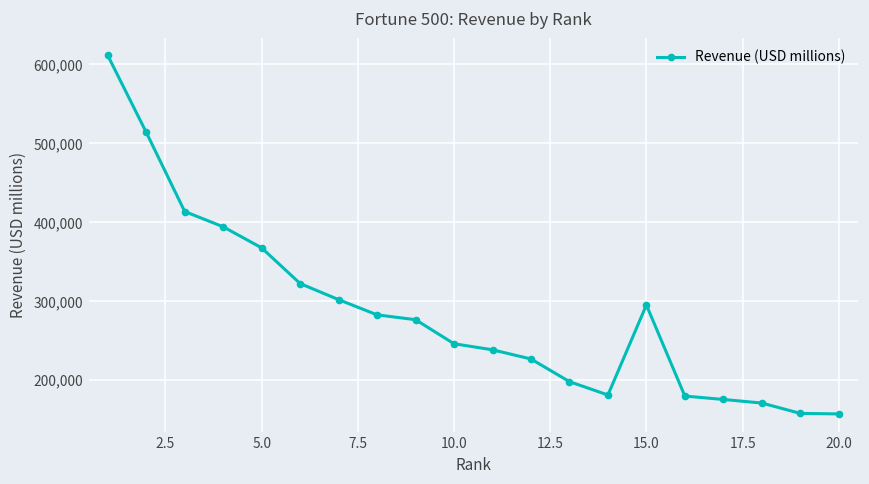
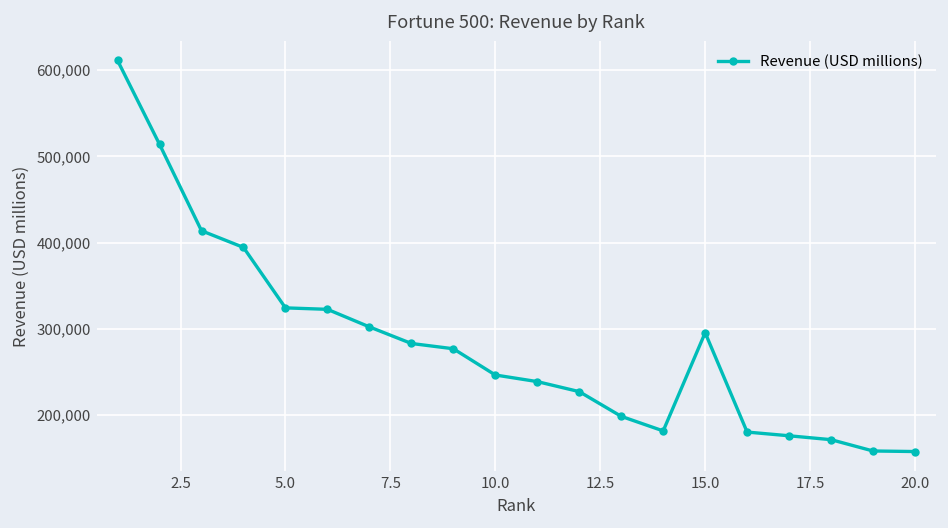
  {
-   "5.0": "370,000",
+   "5.0": "320,000",
    "10.0": "250,000",
    "15.0": "300,000",
    "20.0": "160,000"
  }
